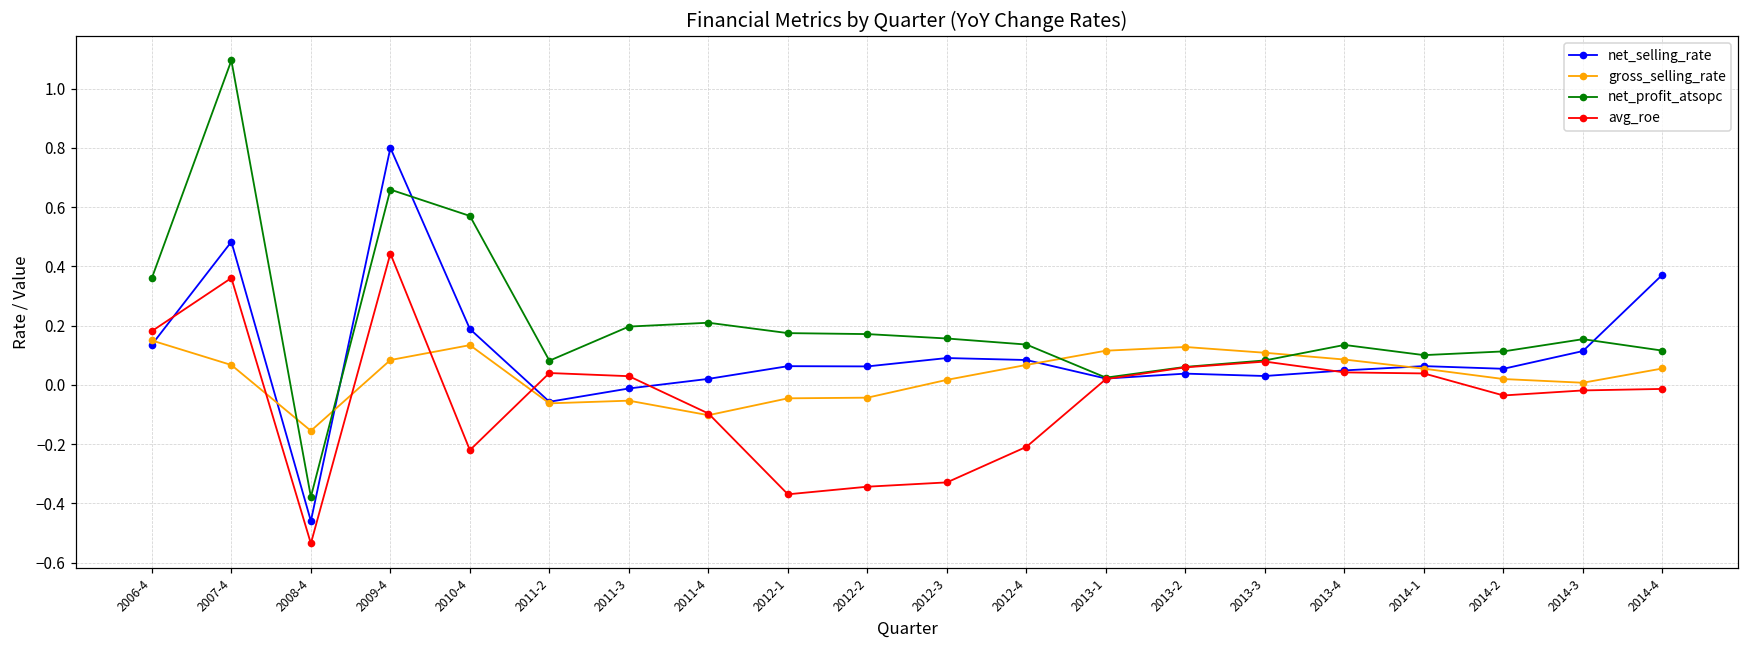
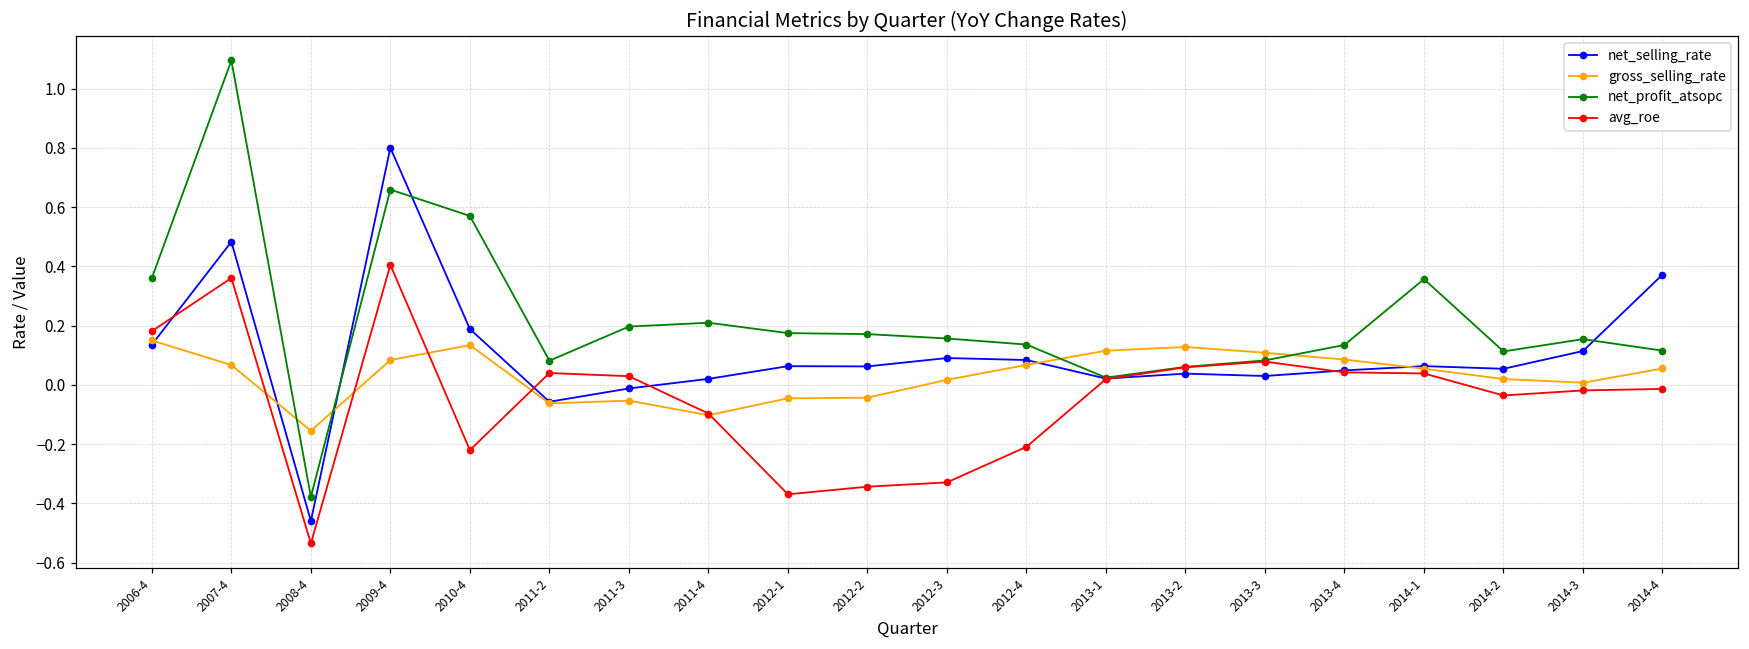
  {
    "net_selling_rate": {
      "2006-4": 0.14,
      "2007-4": 0.48,
      "2008-4": -0.46,
      "2009-4": 0.80,
      "2010-4": 0.19,
      "2011-3": -0.01,
      "2011-4": 0.02,
      "2012-1": 0.06,
      "2012-2": 0.06,
      "2012-3": 0.09,
      "2012-4": 0.08,
      "2013-2": 0.04,
      "2013-3": 0.03,
      "2014-2": 0.05,
      "2014-3": 0.11,
      "2014-4": 0.37
    },
    "gross_selling_rate": {
      "2006-4": 0.15,
      "2007-4": 0.07,
      "2008-4": -0.15,
      "2009-4": 0.08,
      "2010-4": 0.13,
      "2011-3": -0.05,
      "2012-1": -0.05,
      "2012-2": -0.04,
      "2012-3": 0.02,
      "2012-4": 0.07,
      "2013-1": 0.12,
      "2013-2": 0.13,
      "2013-3": 0.11,
      "2013-4": 0.09,
      "2014-2": 0.02,
      "2014-3": 0.01,
      "2014-4": 0.06
    },
    "net_profit_atsopc": {
      "2006-4": 0.36,
      "2007-4": 1.09,
      "2008-4": -0.38,
      "2009-4": 0.66,
      "2010-4": 0.57,
      "2011-2": 0.08,
      "2011-3": 0.20,
      "2011-4": 0.21,
      "2012-1": 0.17,
      "2012-2": 0.17,
      "2012-3": 0.16,
      "2012-4": 0.14,
      "2013-4": 0.13,
-     "2014-1": 0.10,
+     "2014-1": 0.36,
      "2014-2": 0.11,
      "2014-3": 0.15,
      "2014-4": 0.12
    },
    "avg_roe": {
      "2006-4": 0.18,
      "2007-4": 0.36,
      "2008-4": -0.53,
-     "2009-4": 0.44,
+     "2009-4": 0.40,
      "2010-4": -0.22,
      "2011-2": 0.04,
      "2011-3": 0.03,
      "2012-1": -0.37,
      "2012-2": -0.34,
      "2012-3": -0.33,
      "2012-4": -0.21,
      "2014-1": 0.04,
      "2014-2": -0.04,
      "2014-3": -0.02,
      "2014-4": -0.01
    }
  }
